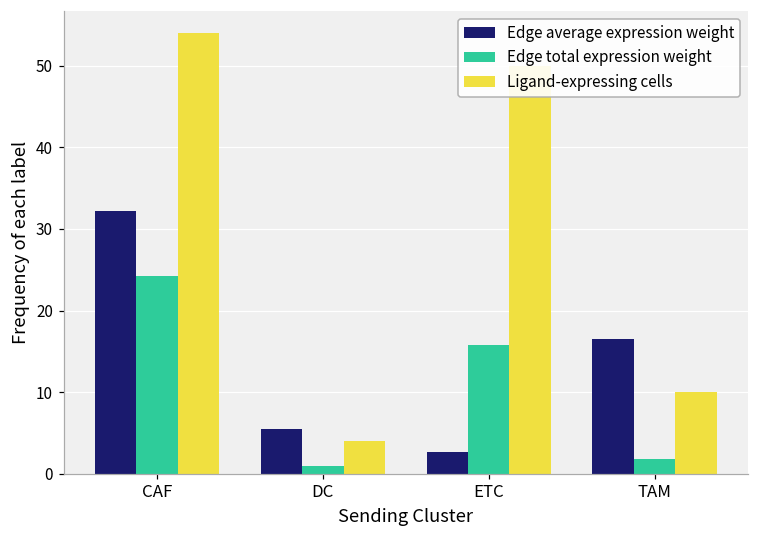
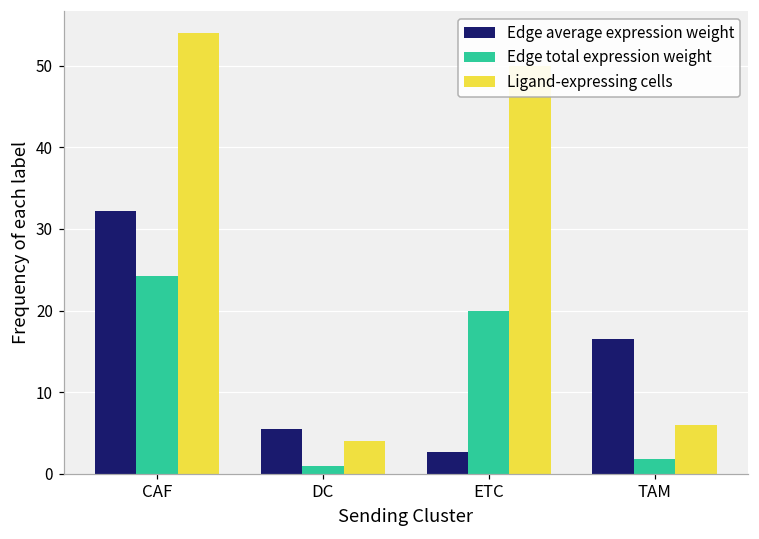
  {
    "Edge average expression weight": {
      "CAF": 32,
      "DC": 6,
      "ETC": 3,
      "TAM": 17
    },
    "Edge total expression weight": {
      "CAF": 24,
      "DC": 1,
-     "ETC": 16,
+     "ETC": 20,
      "TAM": 2
    },
    "Ligand-expressing cells": {
      "CAF": 54,
      "DC": 4,
-     "TAM": 10
+     "TAM": 6
    }
  }
